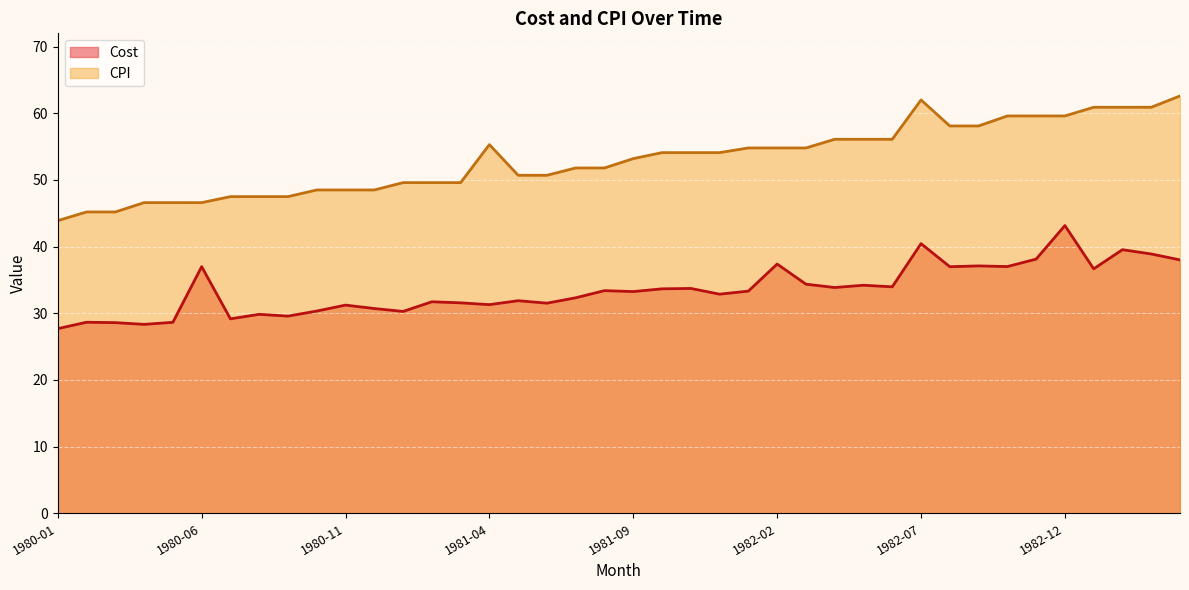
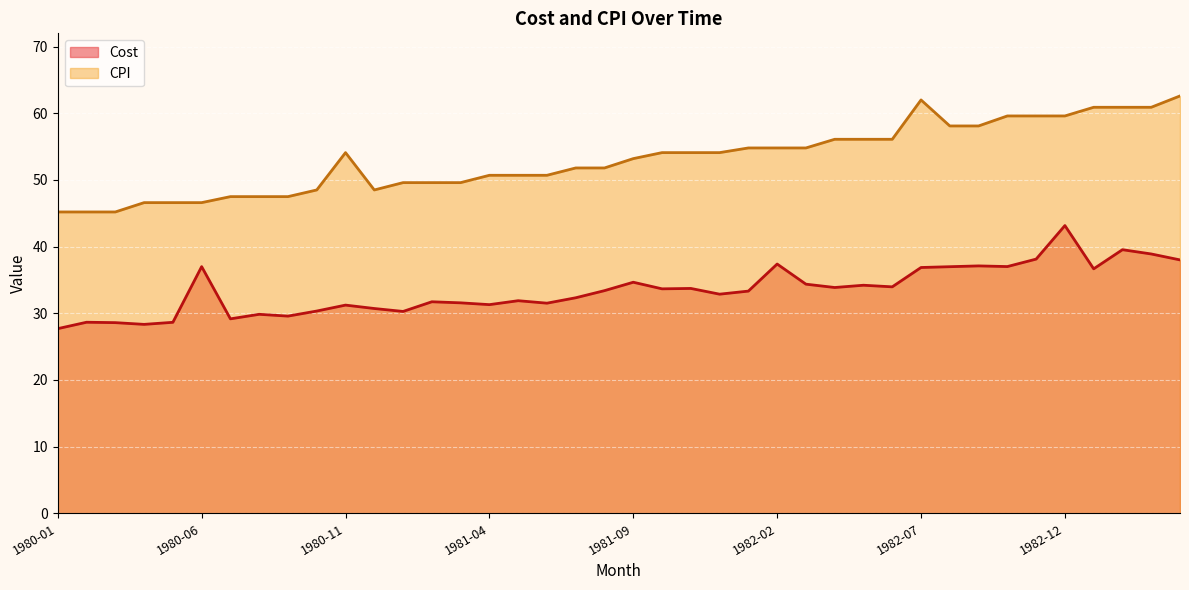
  {
    "Cost": {
      "1980-01": 28,
      "1980-06": 37,
      "1980-11": 31,
      "1981-04": 31,
-     "1981-09": 33,
+     "1981-09": 35,
      "1982-02": 37,
-     "1982-07": 40,
+     "1982-07": 37,
      "1982-12": 43
    },
    "CPI": {
-     "1980-01": 44,
+     "1980-01": 45,
      "1980-06": 47,
-     "1980-11": 49,
-     "1981-04": 55,
+     "1980-11": 54,
+     "1981-04": 51,
      "1981-09": 53,
      "1982-02": 55,
      "1982-07": 62,
      "1982-12": 60
    }
  }
